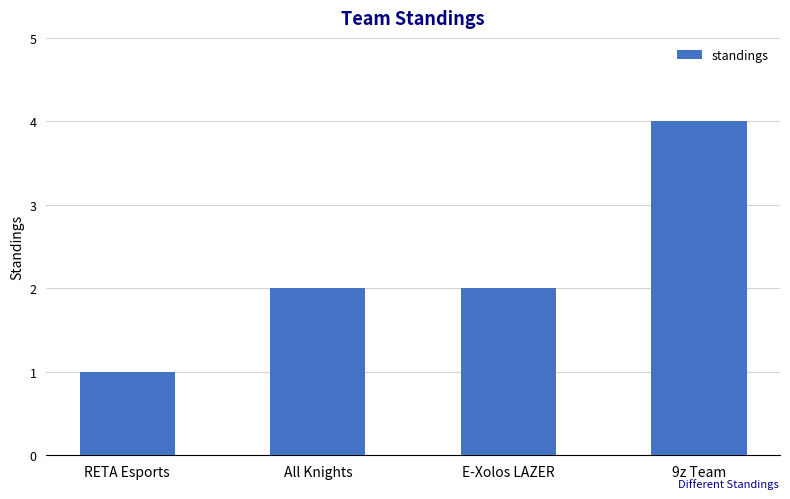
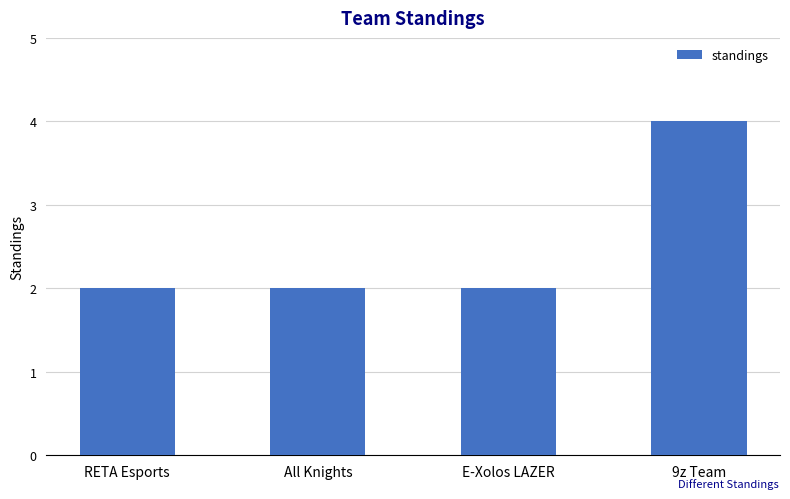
  {
-   "RETA Esports": 1,
+   "RETA Esports": 2,
    "All Knights": 2,
    "E-Xolos LAZER": 2,
    "9z Team": 4
  }
